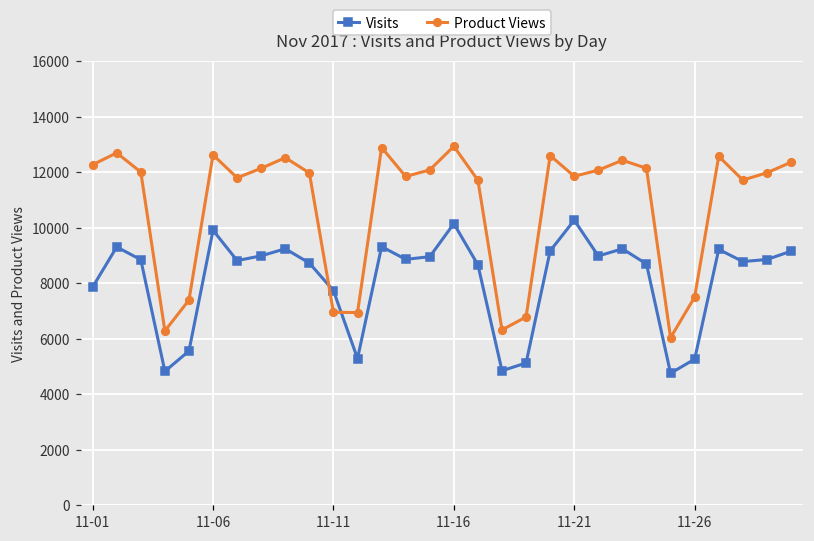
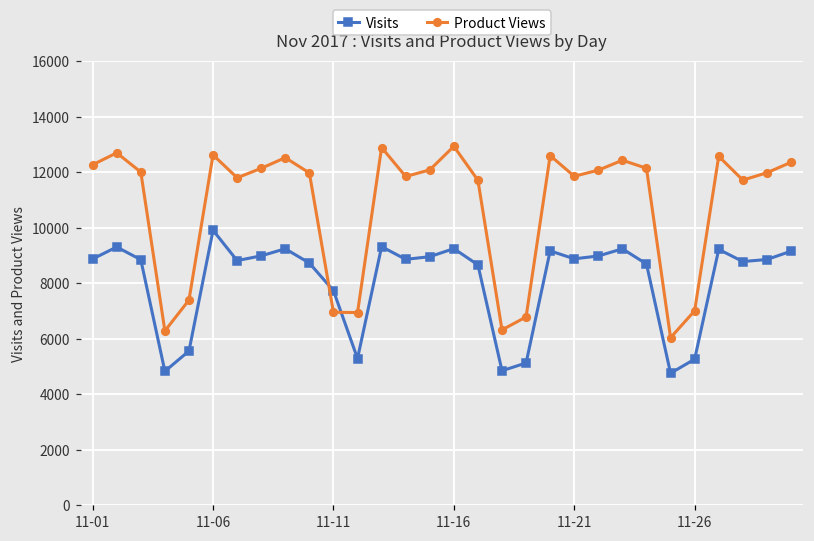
  {
    "Visits": {
-     "11-01": 7900,
+     "11-01": 8900,
      "11-06": 9900,
      "11-11": 7700,
-     "11-16": 10100,
-     "11-21": 10300,
+     "11-16": 9200,
+     "11-21": 8900,
      "11-26": 5300
    },
    "Product Views": {
      "11-01": 12300,
      "11-06": 12600,
      "11-11": 6900,
      "11-16": 12900,
      "11-21": 11900,
-     "11-26": 7500
+     "11-26": 7000
    }
  }
